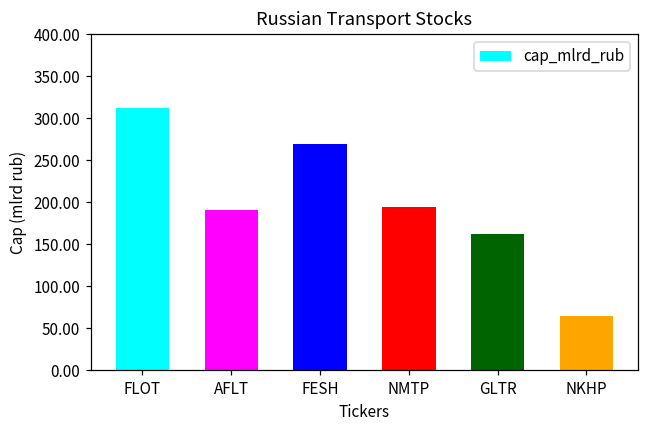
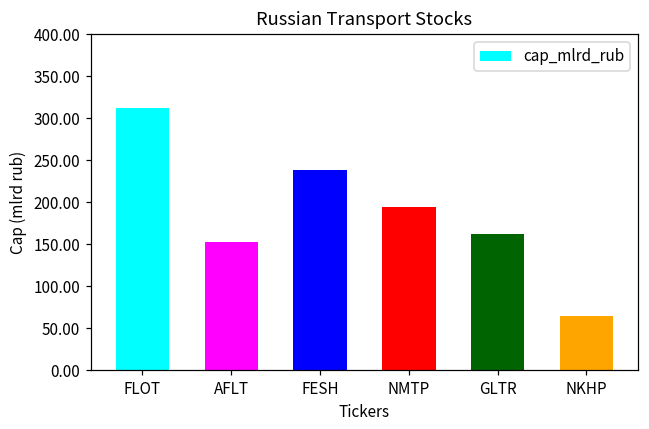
  {
    "FLOT": 310,
-   "AFLT": 190,
-   "FESH": 270,
+   "AFLT": 150,
+   "FESH": 240,
    "NMTP": 190,
    "GLTR": 160,
    "NKHP": 60
  }
